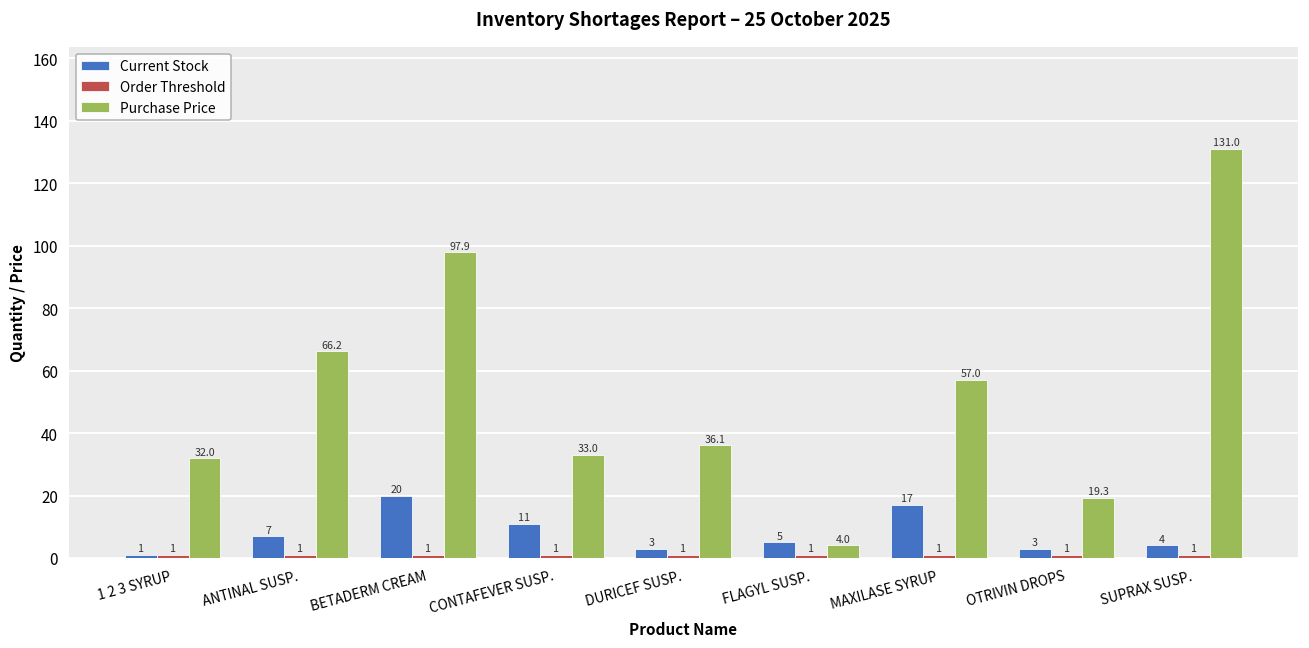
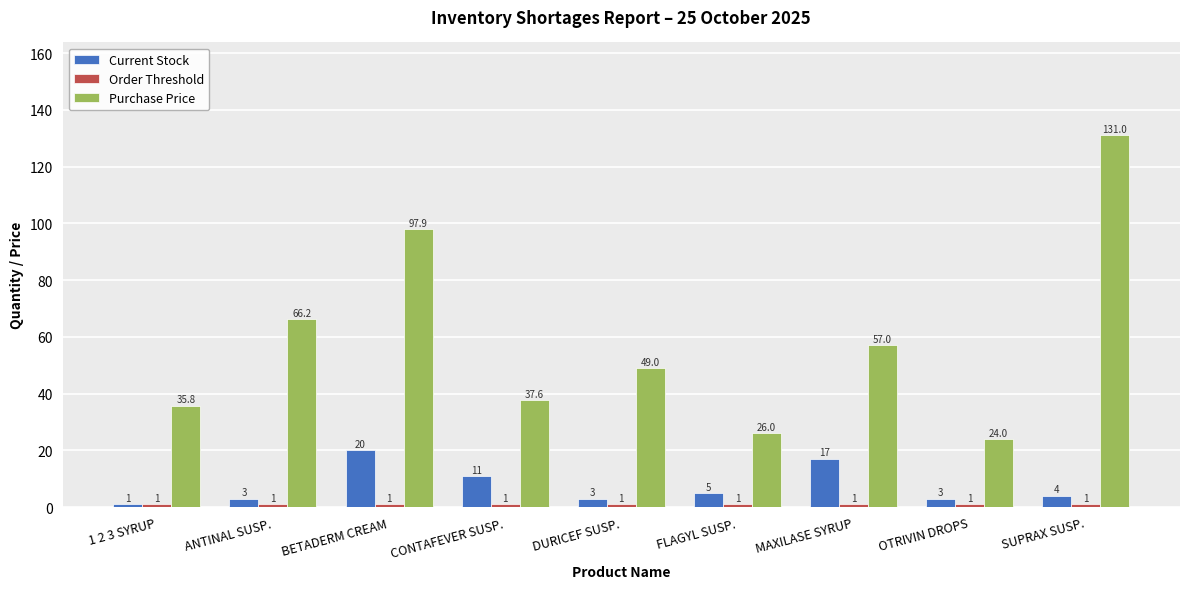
  {
    "Current Stock": {
      "1 2 3 SYRUP": 1,
-     "ANTINAL SUSP.": 7,
+     "ANTINAL SUSP.": 3,
      "BETADERM CREAM": 20,
      "CONTAFEVER SUSP.": 11,
      "DURICEF SUSP.": 3,
      "FLAGYL SUSP.": 5,
      "MAXILASE SYRUP": 17,
      "OTRIVIN DROPS": 3,
      "SUPRAX SUSP.": 4
    },
    "Order Threshold": {
      "1 2 3 SYRUP": 1,
      "ANTINAL SUSP.": 1,
      "BETADERM CREAM": 1,
      "CONTAFEVER SUSP.": 1,
      "DURICEF SUSP.": 1,
      "FLAGYL SUSP.": 1,
      "MAXILASE SYRUP": 1,
      "OTRIVIN DROPS": 1,
      "SUPRAX SUSP.": 1
    },
    "Purchase Price": {
-     "1 2 3 SYRUP": 32.0,
+     "1 2 3 SYRUP": 35.8,
      "ANTINAL SUSP.": 66.2,
      "BETADERM CREAM": 97.9,
-     "CONTAFEVER SUSP.": 33.0,
-     "DURICEF SUSP.": 36.1,
-     "FLAGYL SUSP.": 4.0,
+     "CONTAFEVER SUSP.": 37.6,
+     "DURICEF SUSP.": 49.0,
+     "FLAGYL SUSP.": 26.0,
      "MAXILASE SYRUP": 57.0,
-     "OTRIVIN DROPS": 19.3,
+     "OTRIVIN DROPS": 24.0,
      "SUPRAX SUSP.": 131.0
    }
  }
